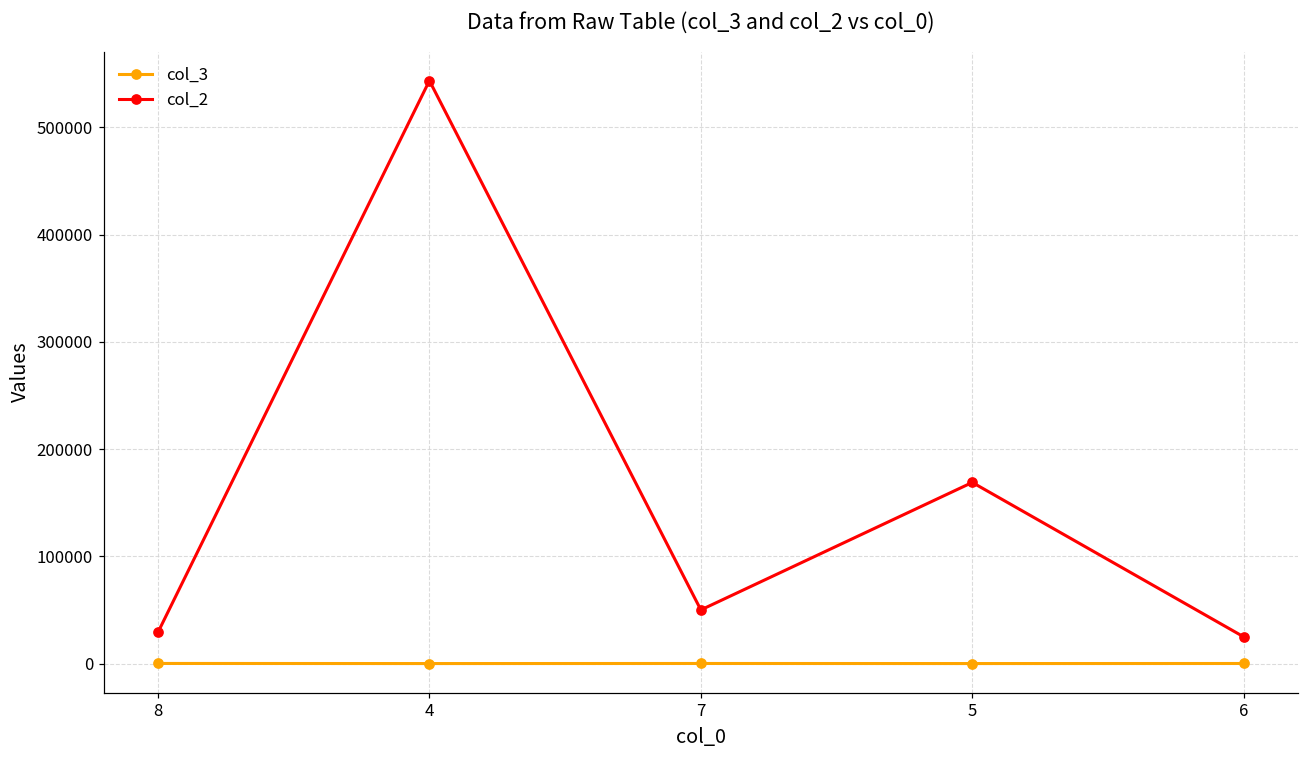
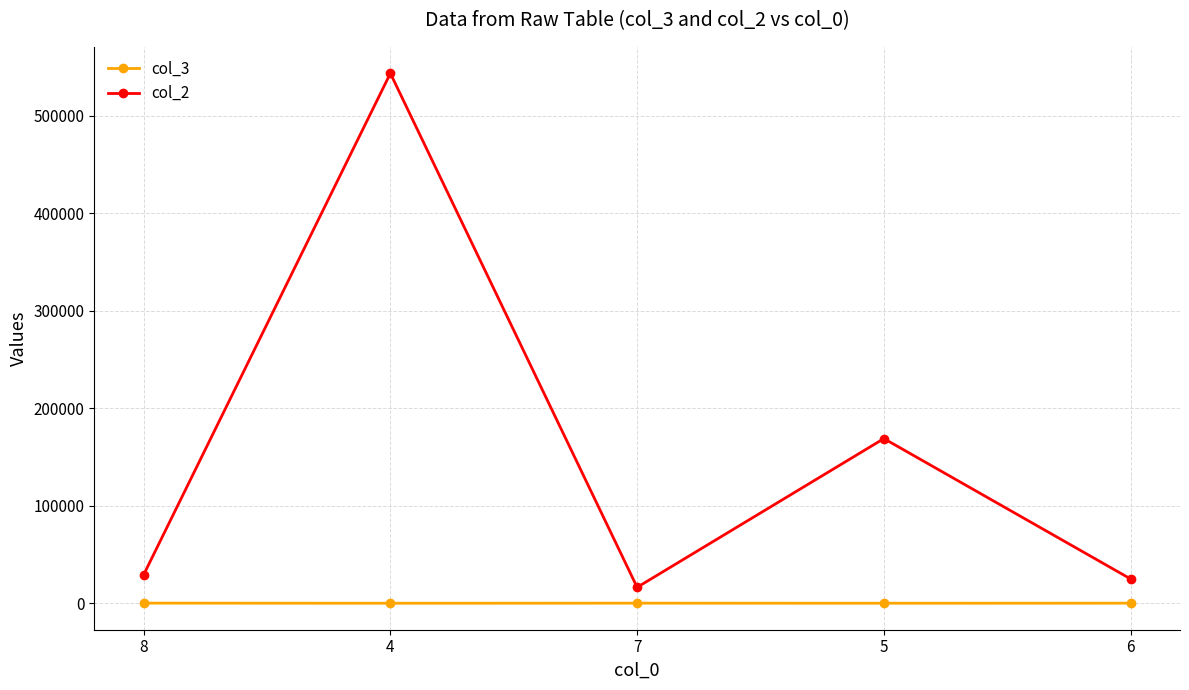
  {
    "col_3": {
      "8": 0,
      "4": 0,
      "7": 0,
      "5": 0,
      "6": 0
    },
    "col_2": {
      "8": 30000,
      "4": 540000,
-     "7": 50000,
+     "7": 20000,
      "5": 170000,
      "6": 20000
    }
  }
